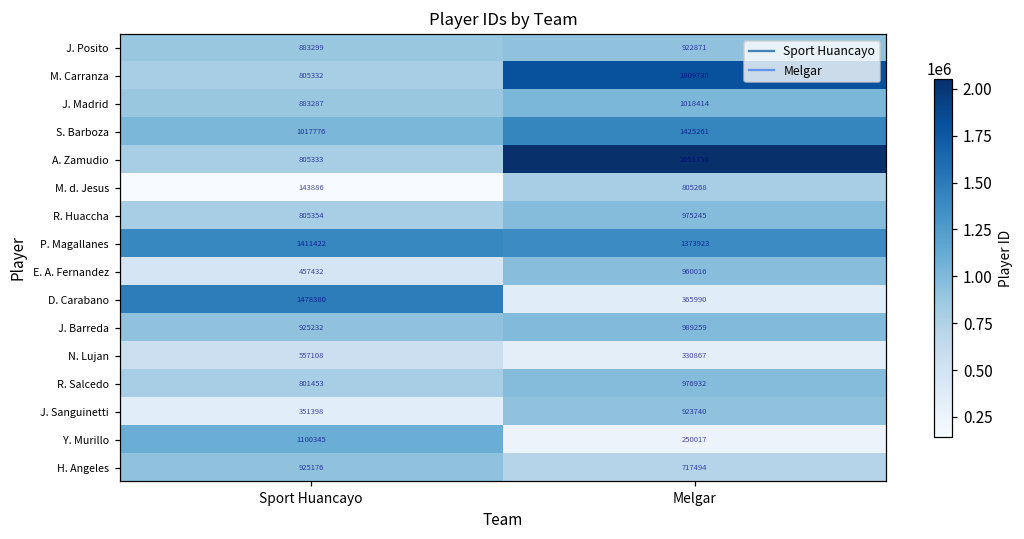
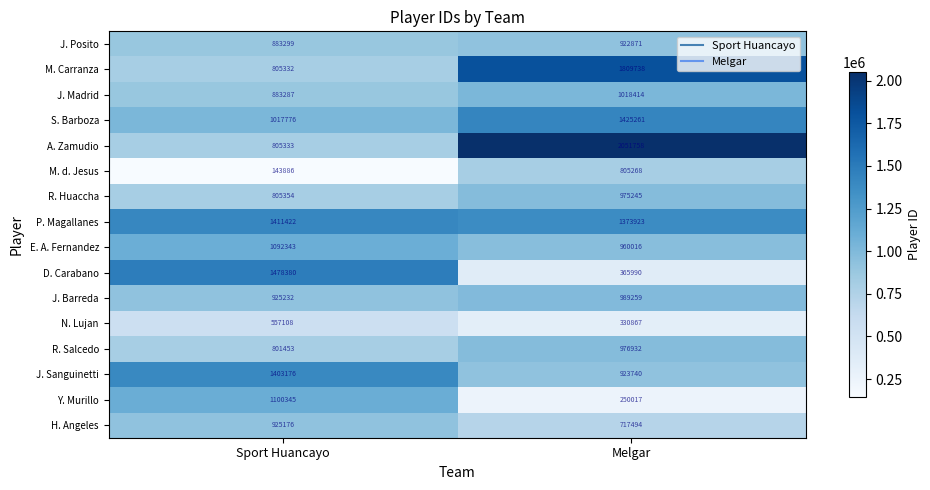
  {
    "J. Posito": {
      "Sport Huancayo": 883299,
      "Melgar": 922871
    },
    "M. Carranza": {
      "Sport Huancayo": 805332,
      "Melgar": 1809738
    },
    "J. Madrid": {
      "Sport Huancayo": 883287,
      "Melgar": 1018414
    },
    "S. Barboza": {
      "Sport Huancayo": 1017776,
      "Melgar": 1425261
    },
    "A. Zamudio": {
      "Sport Huancayo": 805333
    },
    "M. d. Jesus": {
      "Sport Huancayo": 143886,
      "Melgar": 805268
    },
    "R. Huaccha": {
      "Sport Huancayo": 805354,
      "Melgar": 975245
    },
    "P. Magallanes": {
      "Sport Huancayo": 1411422,
      "Melgar": 1373923
    },
    "E. A. Fernandez": {
-     "Sport Huancayo": 457432,
+     "Sport Huancayo": 1092343,
      "Melgar": 960016
    },
    "D. Carabano": {
      "Sport Huancayo": 1478380,
      "Melgar": 365990
    },
    "J. Barreda": {
      "Sport Huancayo": 925232,
      "Melgar": 989259
    },
    "N. Lujan": {
      "Sport Huancayo": 557108,
      "Melgar": 330867
    },
    "R. Salcedo": {
      "Sport Huancayo": 801453,
      "Melgar": 976932
    },
    "J. Sanguinetti": {
-     "Sport Huancayo": 351398,
+     "Sport Huancayo": 1403176,
      "Melgar": 923740
    },
    "Y. Murillo": {
      "Sport Huancayo": 1100345,
      "Melgar": 250017
    },
    "H. Angeles": {
      "Sport Huancayo": 925176,
      "Melgar": 717494
    }
  }
